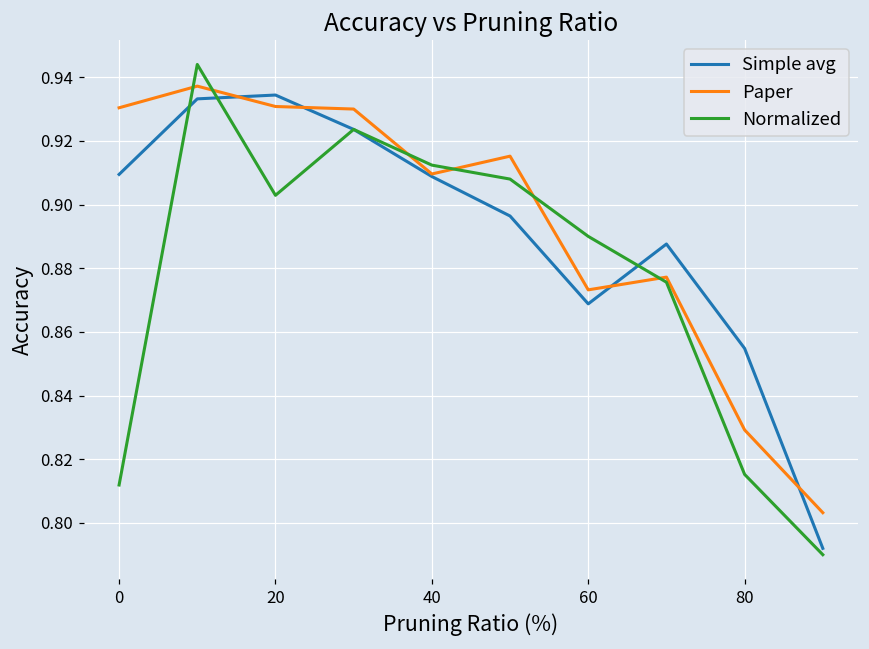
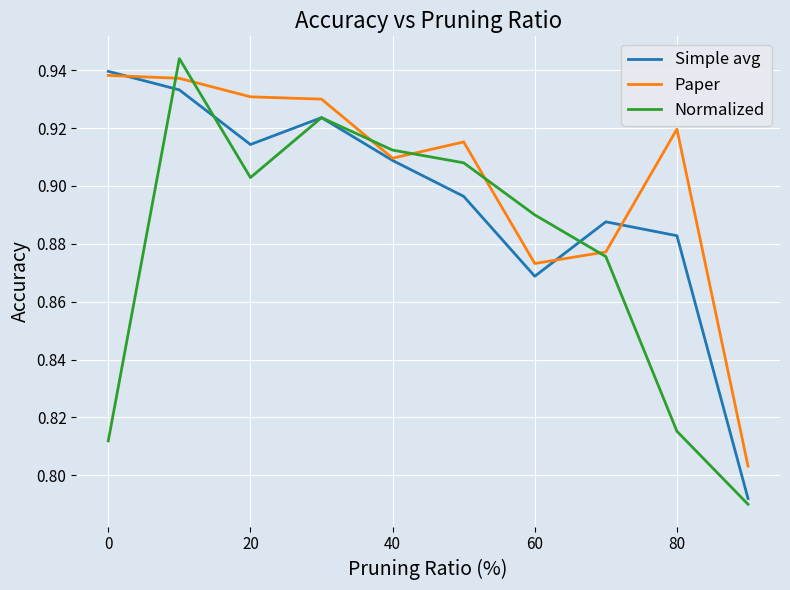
  {
    "Simple avg": {
-     "0": 0.909,
-     "20": 0.934,
+     "0": 0.940,
+     "20": 0.914,
      "60": 0.869,
-     "80": 0.855
+     "80": 0.883
    },
    "Paper": {
-     "0": 0.930,
+     "0": 0.938,
      "20": 0.931,
      "60": 0.873,
-     "80": 0.829
+     "80": 0.920
    },
    "Normalized": {
      "0": 0.812,
      "20": 0.903,
      "40": 0.912,
      "60": 0.890,
      "80": 0.815
    }
  }
